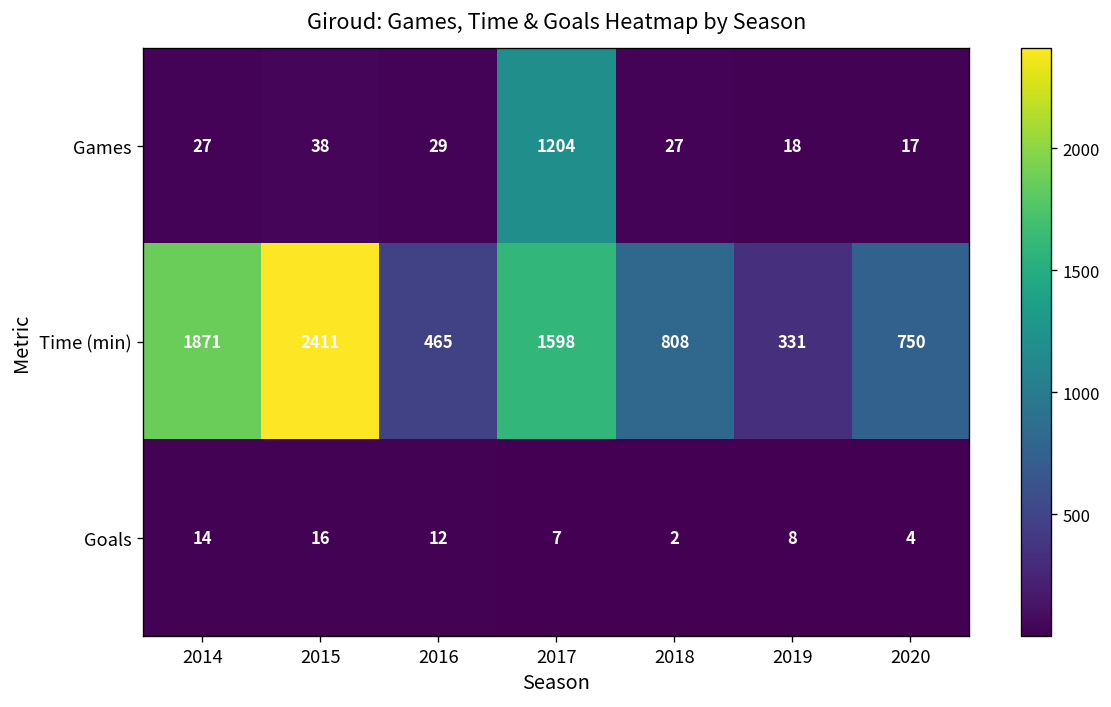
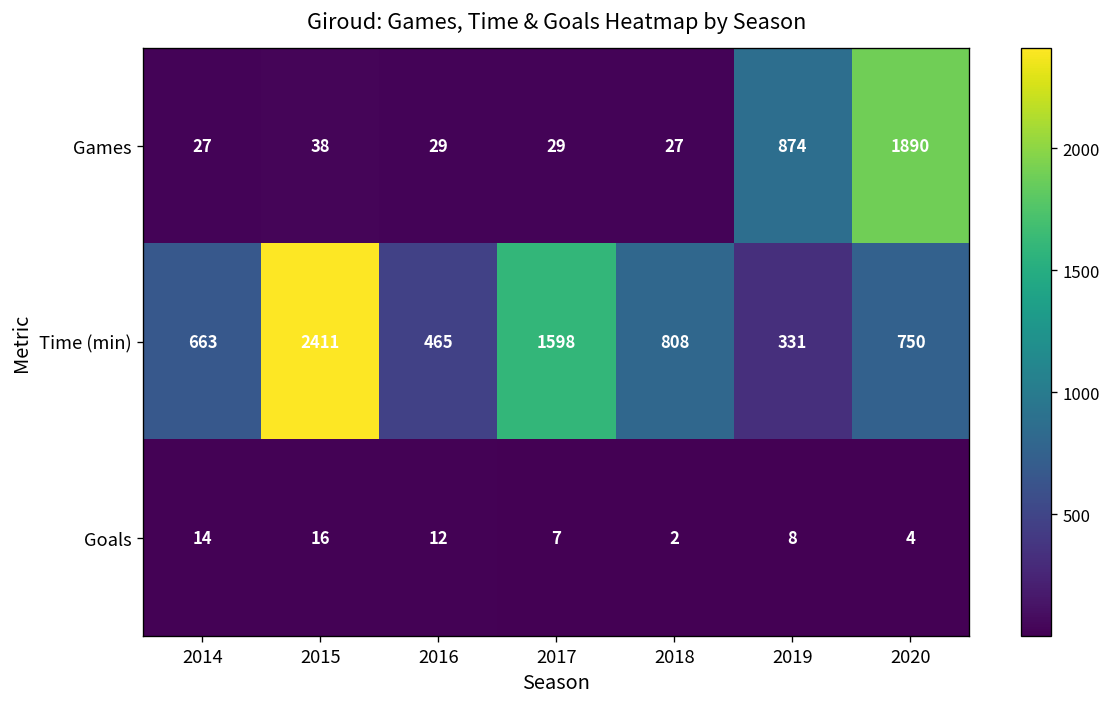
  {
    "Games": {
      "2014": 27,
      "2015": 38,
      "2016": 29,
-     "2017": 1204,
+     "2017": 29,
      "2018": 27,
-     "2019": 18,
-     "2020": 17
+     "2019": 874,
+     "2020": 1890
    },
    "Time (min)": {
-     "2014": 1871,
+     "2014": 663,
      "2015": 2411,
      "2016": 465,
      "2017": 1598,
      "2018": 808,
      "2019": 331,
      "2020": 750
    },
    "Goals": {
      "2014": 14,
      "2015": 16,
      "2016": 12,
      "2017": 7,
      "2018": 2,
      "2019": 8,
      "2020": 4
    }
  }
